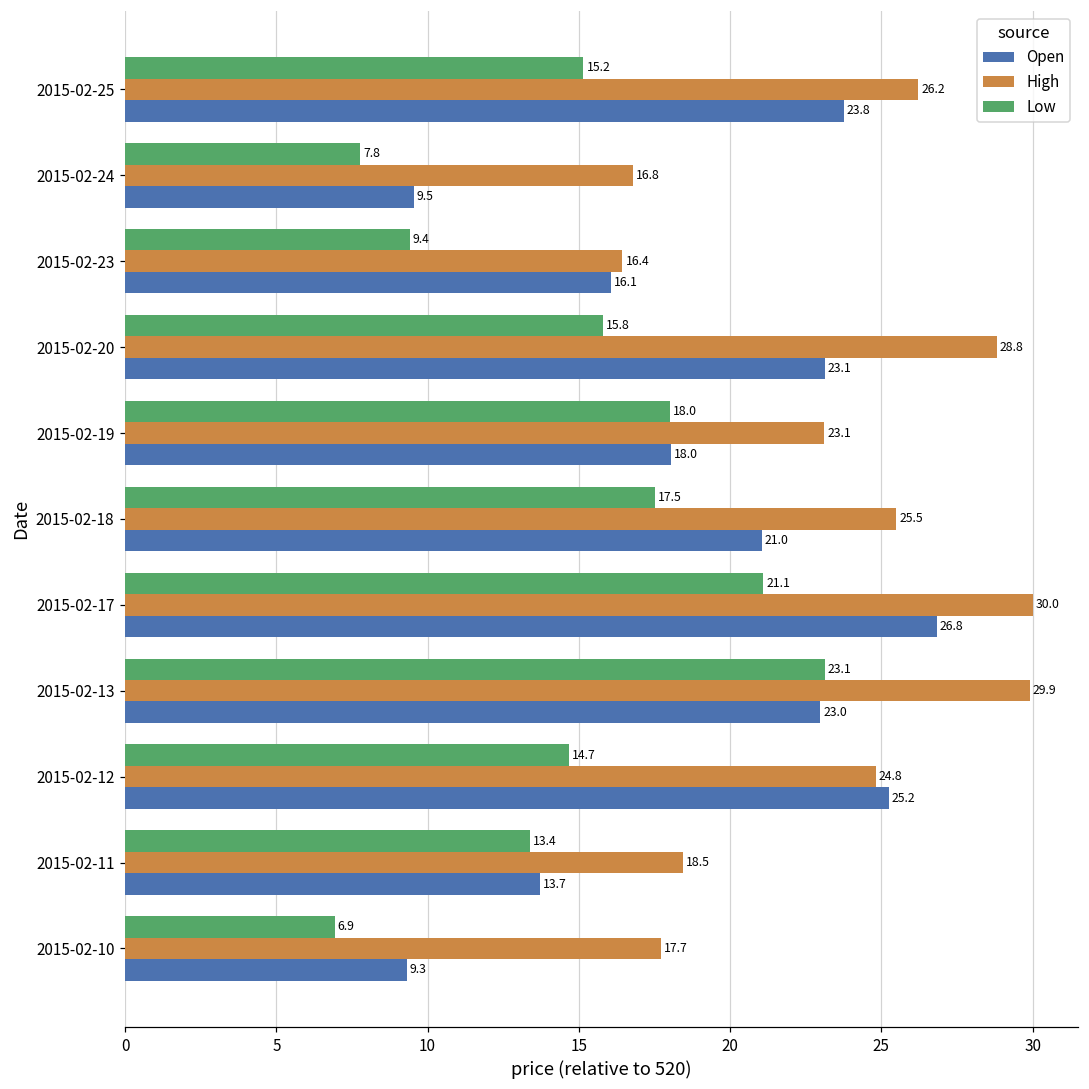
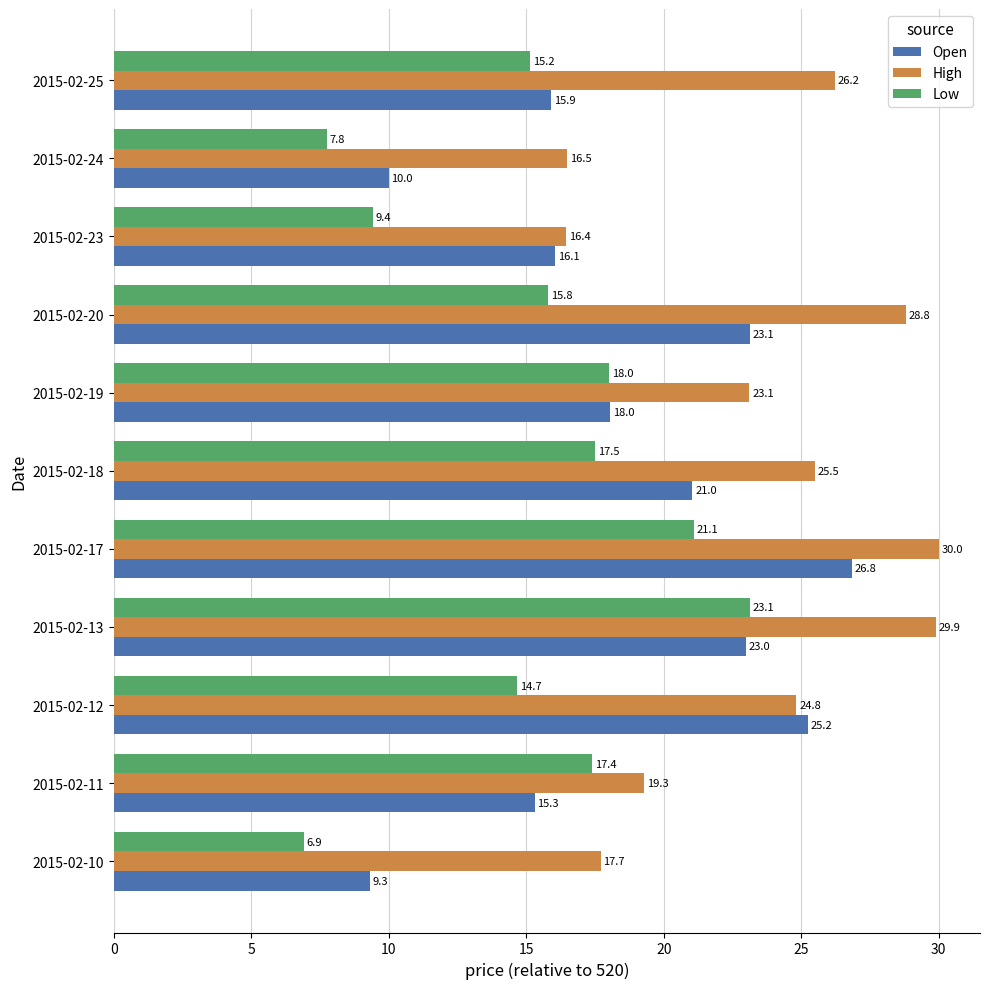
  {
    "Open": {
-     "2015-02-25": 23.8,
-     "2015-02-24": 9.5,
+     "2015-02-25": 15.9,
+     "2015-02-24": 10.0,
      "2015-02-23": 16.1,
      "2015-02-20": 23.1,
      "2015-02-19": 18.0,
      "2015-02-18": 21.0,
      "2015-02-17": 26.8,
      "2015-02-13": 23.0,
      "2015-02-12": 25.2,
-     "2015-02-11": 13.7,
+     "2015-02-11": 15.3,
      "2015-02-10": 9.3
    },
    "High": {
      "2015-02-25": 26.2,
-     "2015-02-24": 16.8,
+     "2015-02-24": 16.5,
      "2015-02-23": 16.4,
      "2015-02-20": 28.8,
      "2015-02-19": 23.1,
      "2015-02-18": 25.5,
      "2015-02-17": 30.0,
      "2015-02-13": 29.9,
      "2015-02-12": 24.8,
-     "2015-02-11": 18.5,
+     "2015-02-11": 19.3,
      "2015-02-10": 17.7
    },
    "Low": {
      "2015-02-25": 15.2,
      "2015-02-24": 7.8,
      "2015-02-23": 9.4,
      "2015-02-20": 15.8,
      "2015-02-19": 18.0,
      "2015-02-18": 17.5,
      "2015-02-17": 21.1,
      "2015-02-13": 23.1,
      "2015-02-12": 14.7,
-     "2015-02-11": 13.4,
+     "2015-02-11": 17.4,
      "2015-02-10": 6.9
    }
  }
